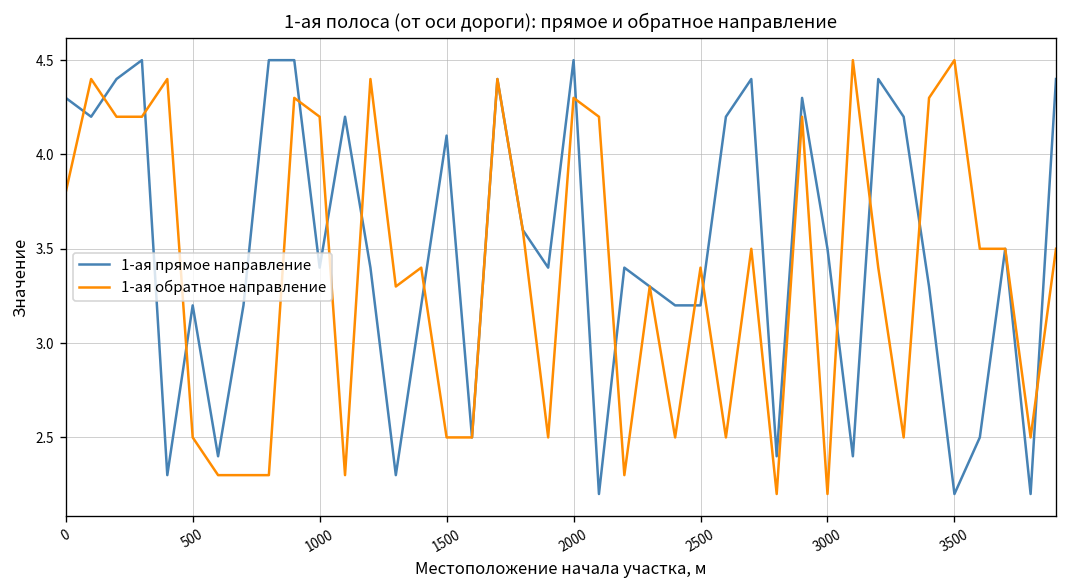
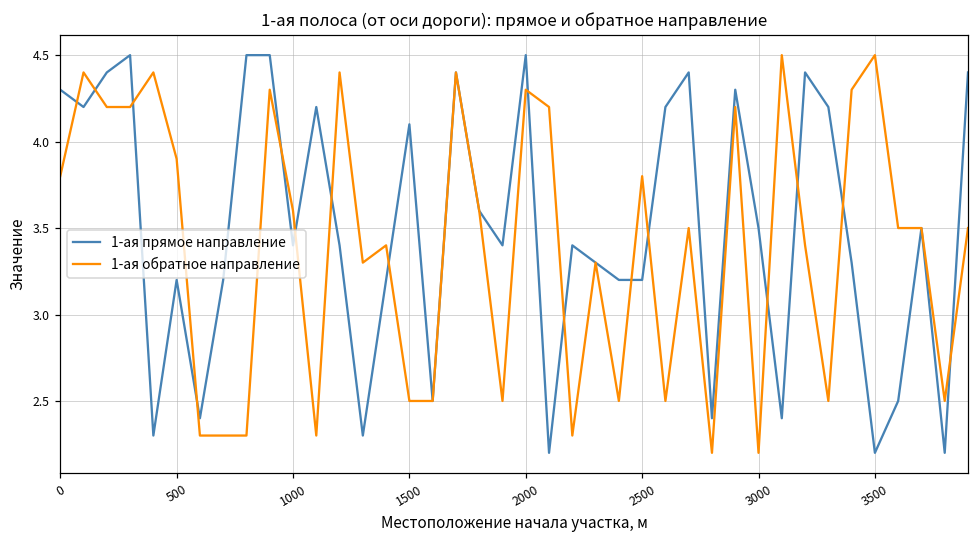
  {
    "1-ая прямое направление": {
      "0": 4.3,
      "500": 3.2,
      "1500": 4.1,
      "2000": 4.5,
      "2500": 3.2,
      "3000": 3.5,
      "3500": 2.2
    },
    "1-ая обратное направление": {
      "0": 3.8,
-     "500": 2.5,
-     "1000": 4.2,
+     "500": 3.9,
+     "1000": 3.6,
      "1500": 2.5,
      "2000": 4.3,
-     "2500": 3.4,
+     "2500": 3.8,
      "3000": 2.2,
      "3500": 4.5
    }
  }
